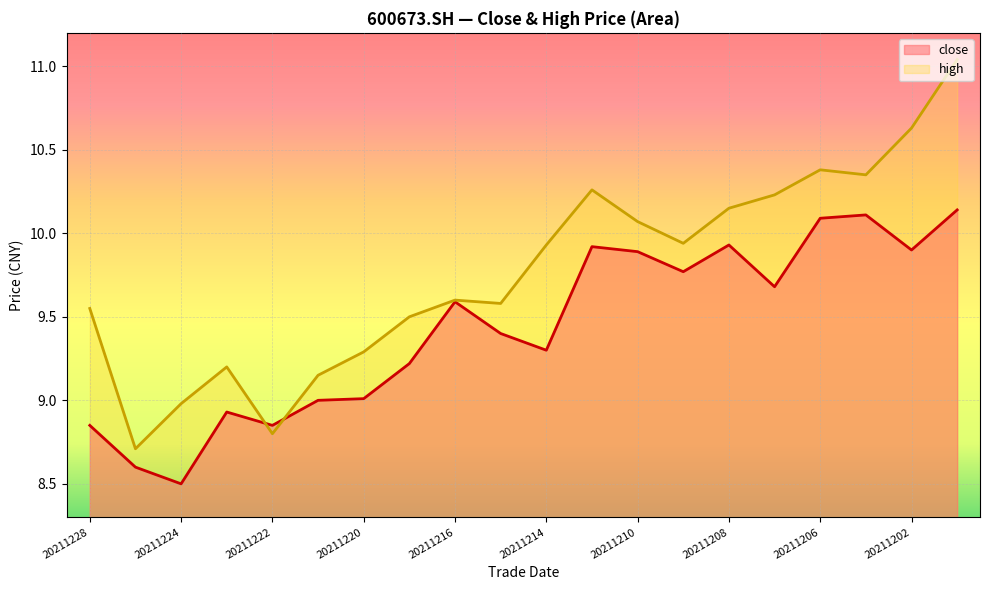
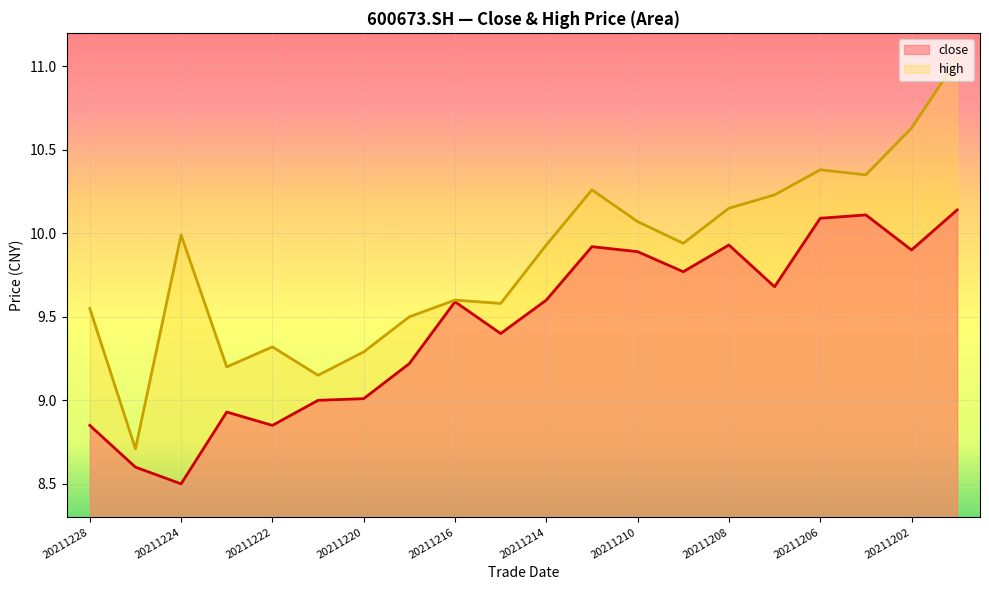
  {
    "close": {
      "20211228": 8.85,
      "20211224": 8.5,
      "20211222": 8.85,
      "20211220": 9.0,
-     "20211214": 9.3,
+     "20211214": 9.6,
      "20211210": 9.9,
      "20211208": 9.93,
      "20211206": 10.1,
      "20211202": 9.9
    },
    "high": {
      "20211228": 9.55,
-     "20211224": 8.98,
-     "20211222": 8.80,
+     "20211224": 9.99,
+     "20211222": 9.32,
      "20211220": 9.29,
      "20211214": 9.93,
      "20211210": 10.07,
      "20211208": 10.15,
      "20211206": 10.38,
      "20211202": 10.63
    }
  }
